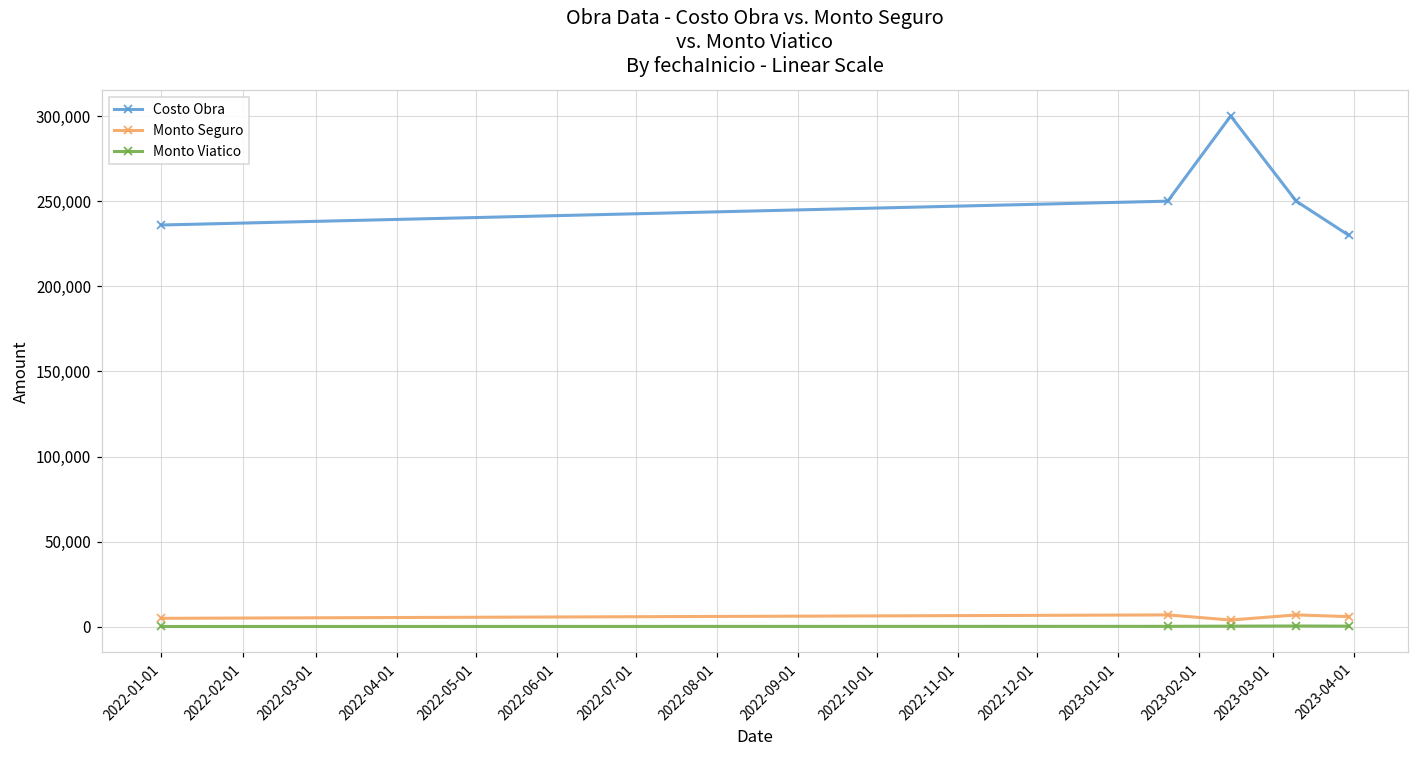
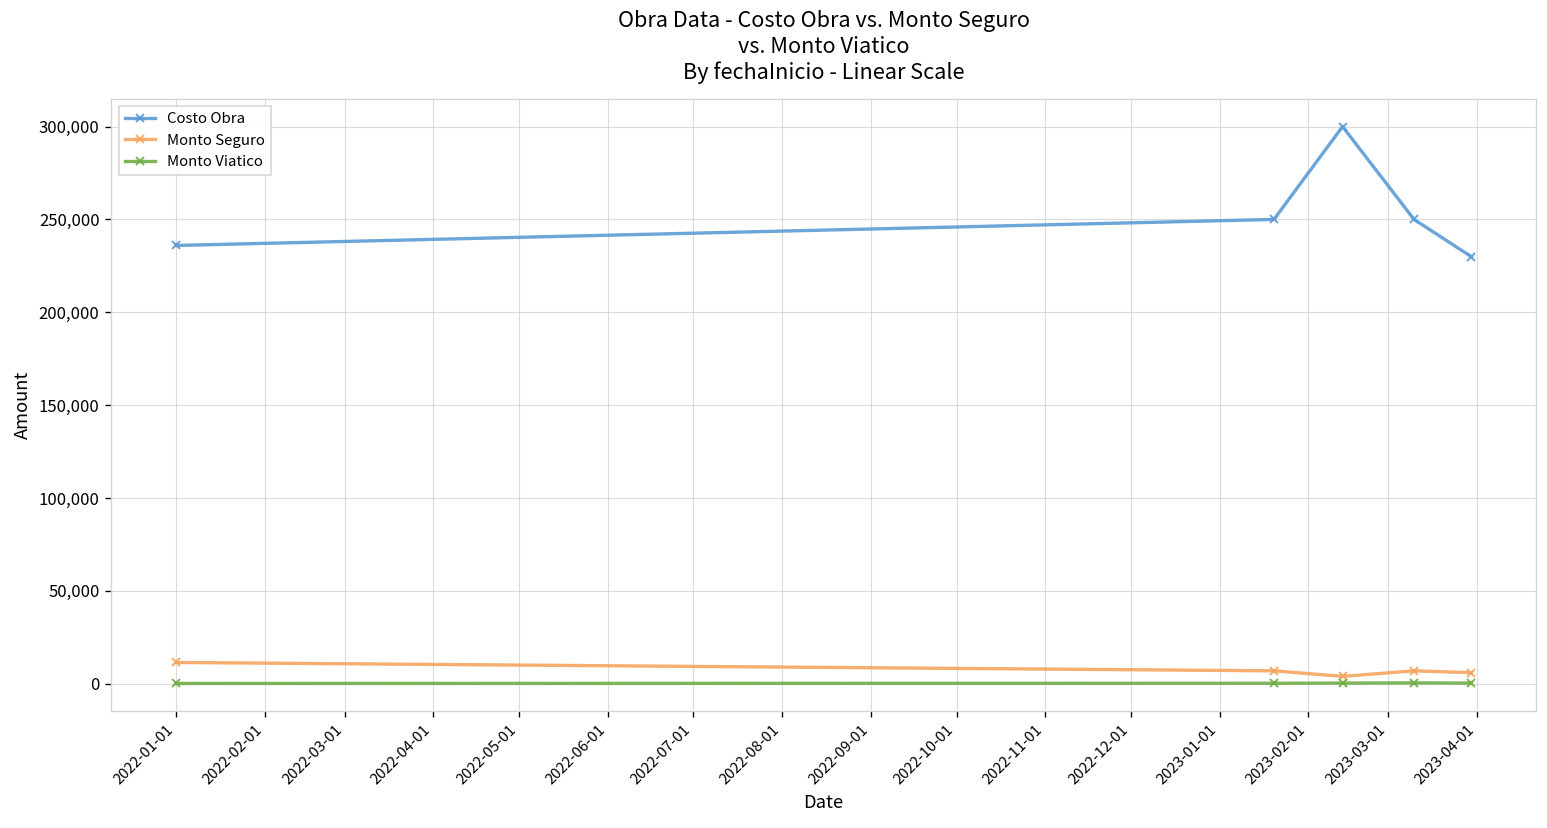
  {
    "Costo Obra": {
      "2022-01-01": "236,000"
    },
    "Monto Seguro": {
-     "2022-01-01": "5,000"
+     "2022-01-01": "11,000"
    },
    "Monto Viatico": {
      "2022-01-01": "0"
    }
  }
